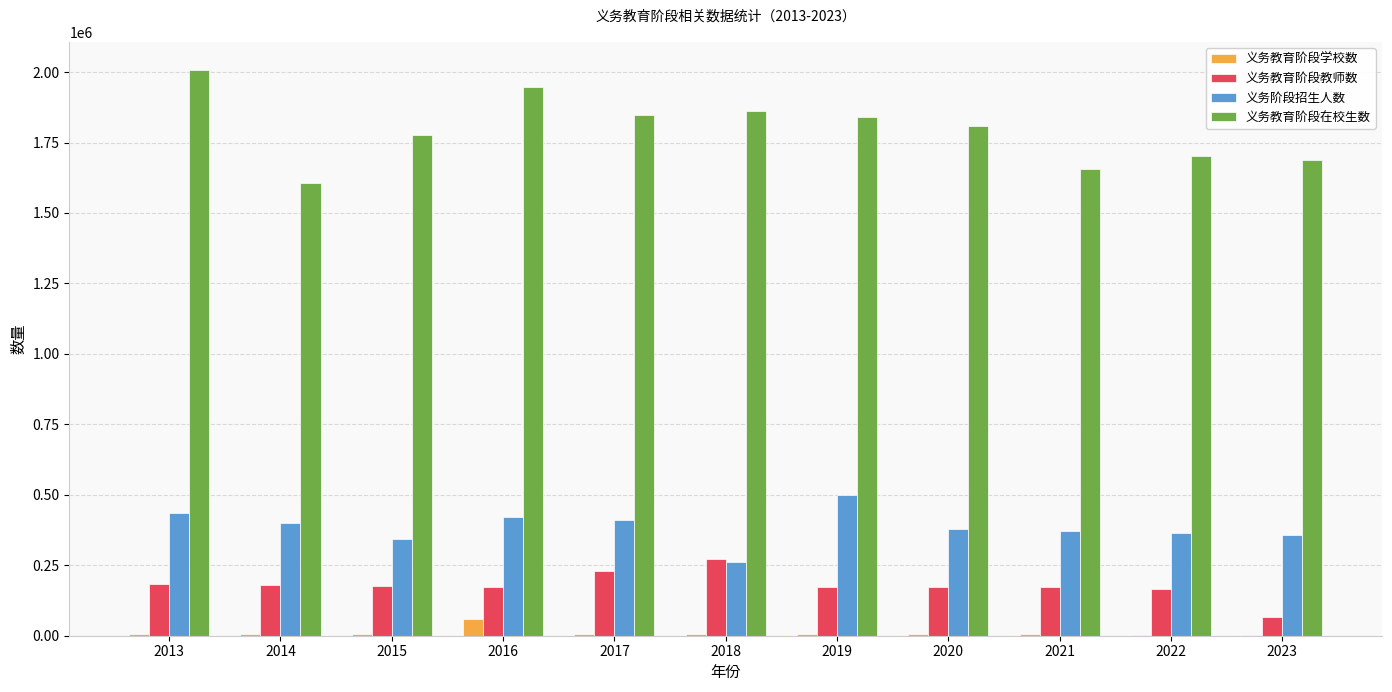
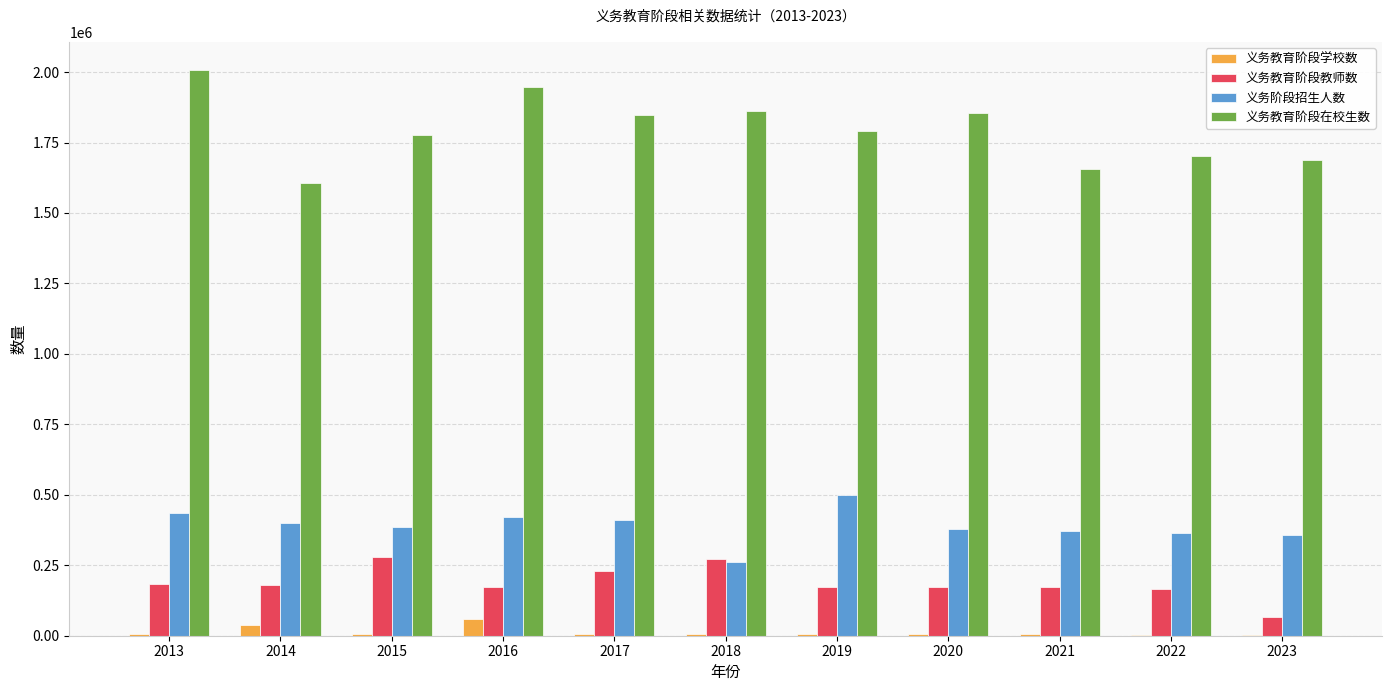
  {
    "义务教育阶段学校数": {
-     "2014": 10000,
+     "2014": 40000,
      "2016": 60000
    },
    "义务教育阶段教师数": {
      "2013": 180000,
      "2014": 180000,
-     "2015": 170000,
+     "2015": 280000,
      "2016": 170000,
      "2017": 230000,
      "2018": 270000,
      "2019": 170000,
      "2020": 170000,
      "2021": 170000,
      "2022": 170000,
      "2023": 70000
    },
    "义务阶段招生人数": {
      "2013": 440000,
      "2014": 400000,
-     "2015": 340000,
+     "2015": 390000,
      "2016": 420000,
      "2017": 410000,
      "2018": 260000,
      "2019": 500000,
      "2020": 380000,
      "2021": 370000,
      "2022": 370000,
      "2023": 360000
    },
    "义务教育阶段在校生数": {
      "2013": 2010000,
      "2014": 1610000,
      "2015": 1780000,
      "2016": 1950000,
      "2017": 1850000,
      "2018": 1860000,
-     "2019": 1840000,
-     "2020": 1810000,
+     "2019": 1790000,
+     "2020": 1850000,
      "2021": 1660000,
      "2022": 1700000,
      "2023": 1690000
    }
  }
